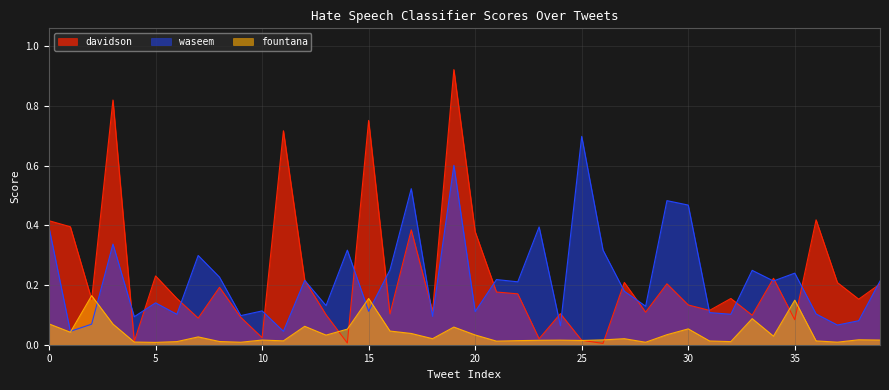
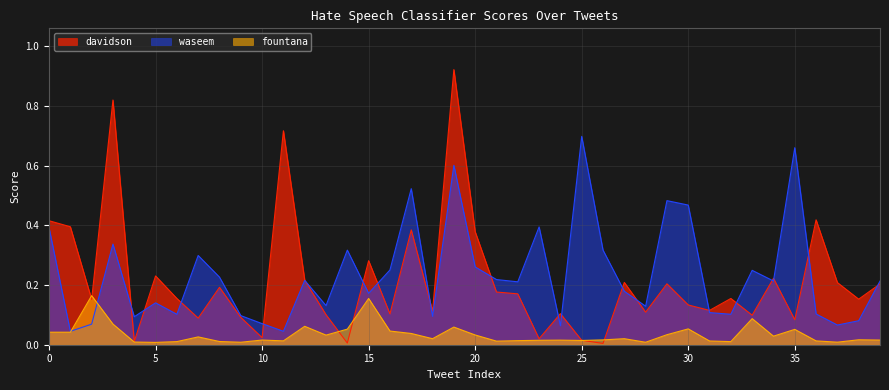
  {
    "davidson": {
      "0": 0.42,
      "5": 0.23,
-     "15": 0.75,
+     "15": 0.28,
      "20": 0.38,
      "30": 0.13,
      "35": 0.08
    },
    "waseem": {
      "0": 0.39,
      "5": 0.14,
-     "10": 0.11,
-     "15": 0.11,
-     "20": 0.11,
+     "10": 0.07,
+     "15": 0.17,
+     "20": 0.26,
      "25": 0.70,
      "30": 0.47,
-     "35": 0.24
+     "35": 0.66
    },
    "fountana": {
-     "0": 0.07,
+     "0": 0.04,
      "5": 0.01,
      "15": 0.16,
      "20": 0.03,
      "30": 0.05,
-     "35": 0.15
+     "35": 0.05
    }
  }
